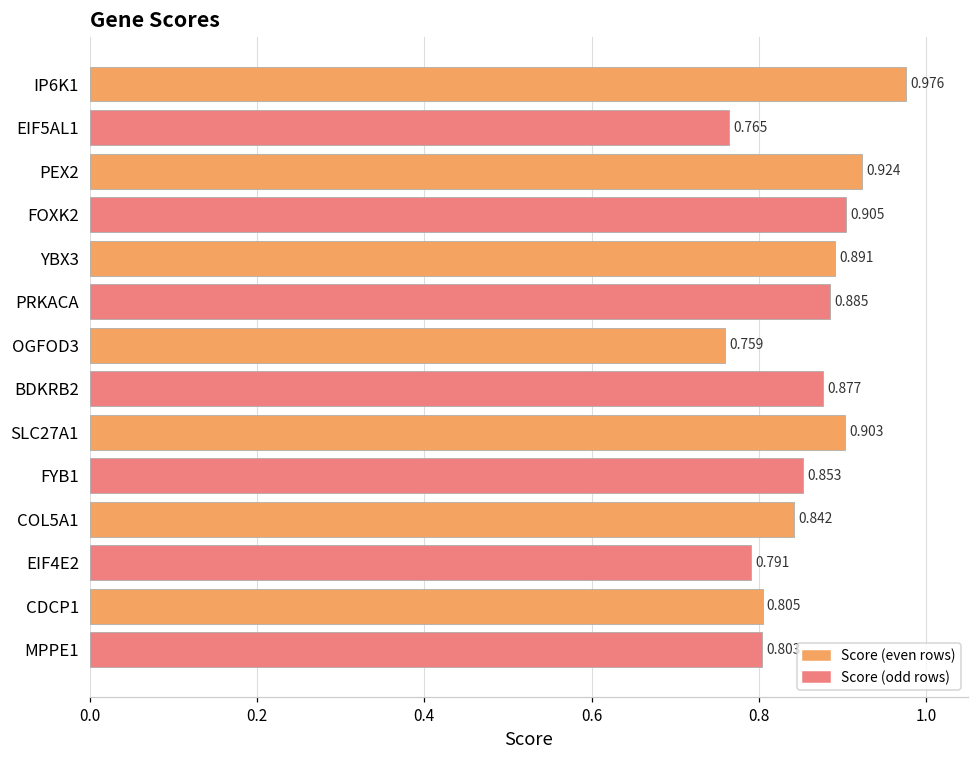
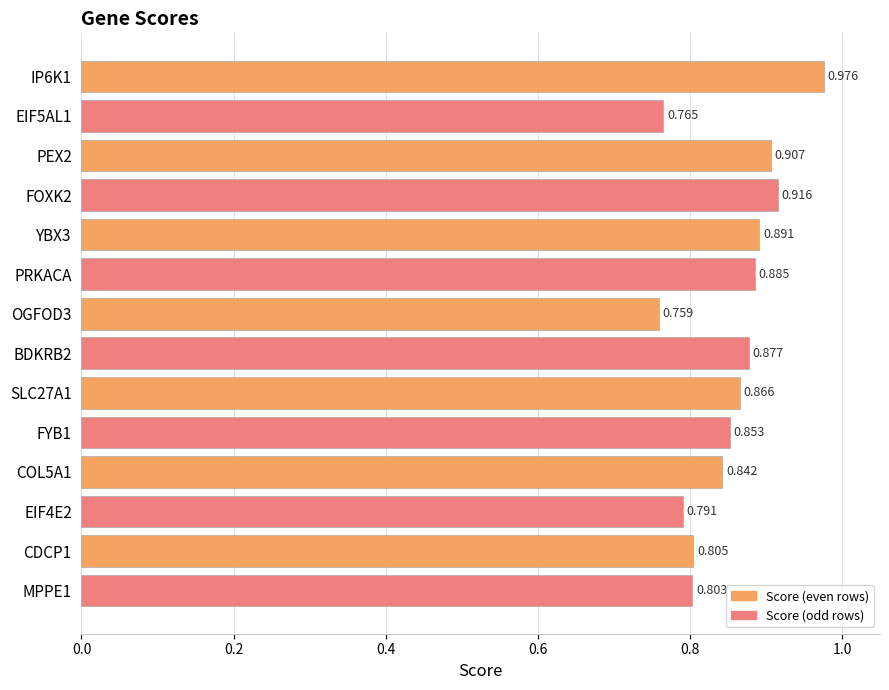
  {
    "IP6K1": 0.976,
    "EIF5AL1": 0.765,
-   "PEX2": 0.924,
-   "FOXK2": 0.905,
+   "PEX2": 0.907,
+   "FOXK2": 0.916,
    "YBX3": 0.891,
    "PRKACA": 0.885,
    "OGFOD3": 0.759,
    "BDKRB2": 0.877,
-   "SLC27A1": 0.903,
+   "SLC27A1": 0.866,
    "FYB1": 0.853,
    "COL5A1": 0.842,
    "EIF4E2": 0.791,
    "CDCP1": 0.805
  }
